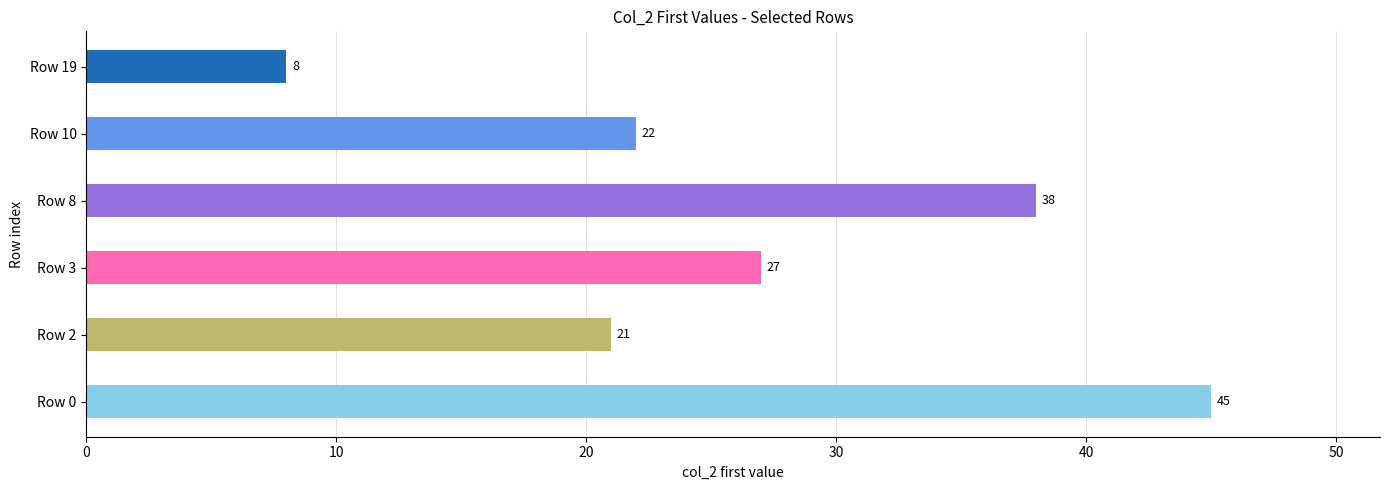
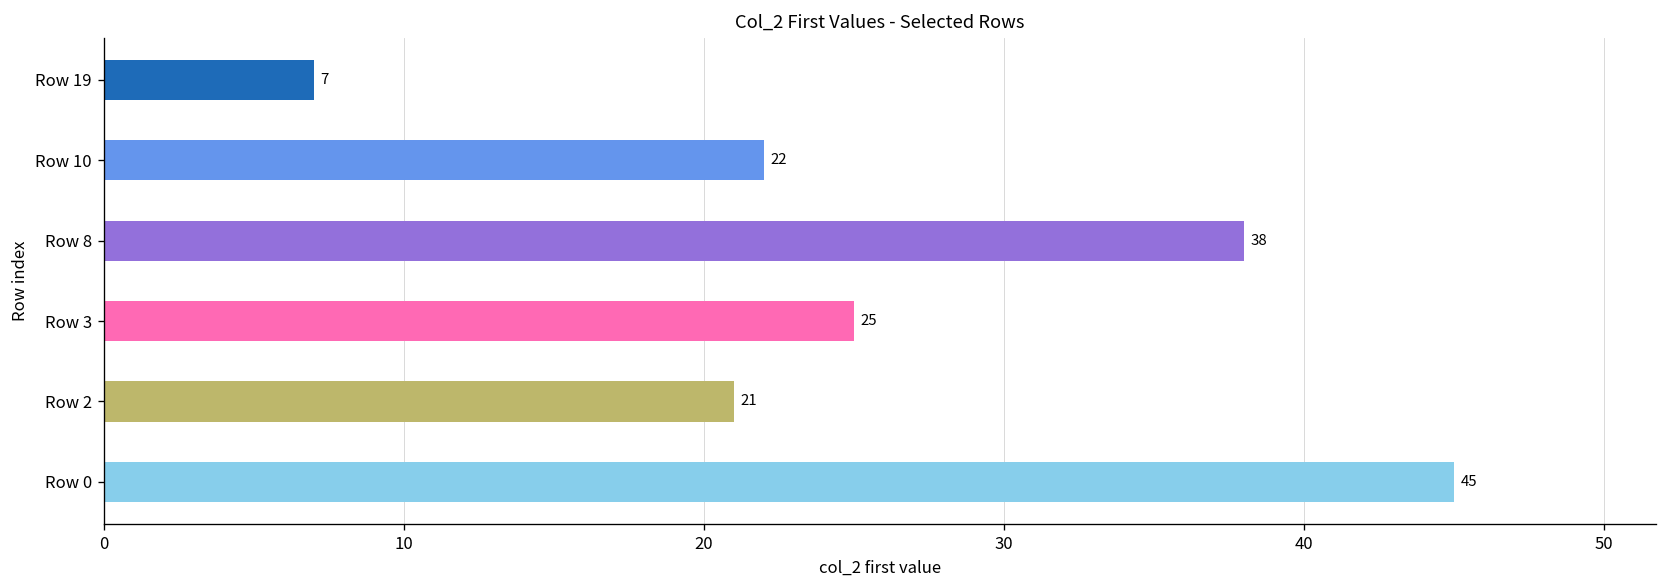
  {
-   "Row 19": 8,
+   "Row 19": 7,
    "Row 10": 22,
    "Row 8": 38,
-   "Row 3": 27,
+   "Row 3": 25,
    "Row 2": 21,
    "Row 0": 45
  }
